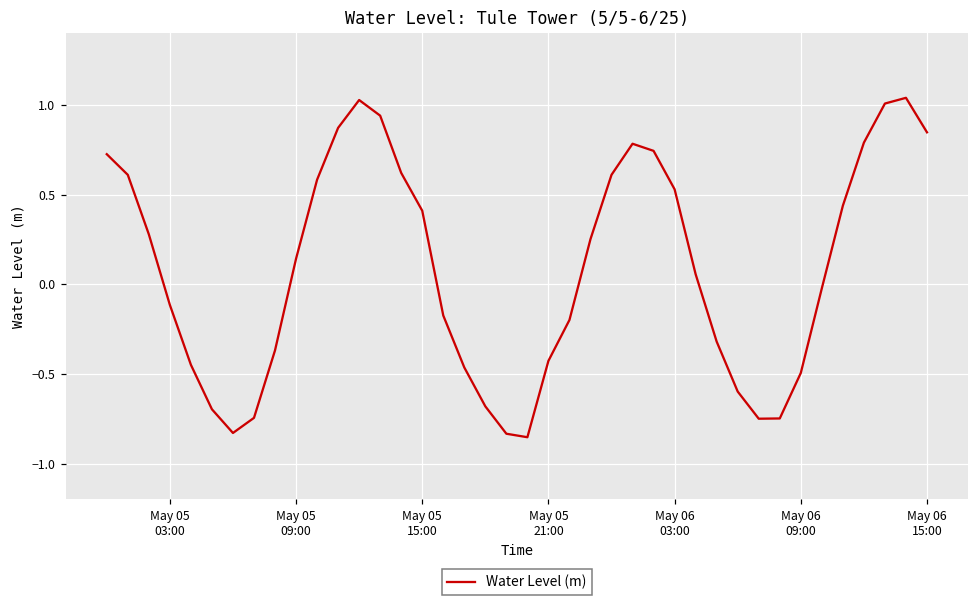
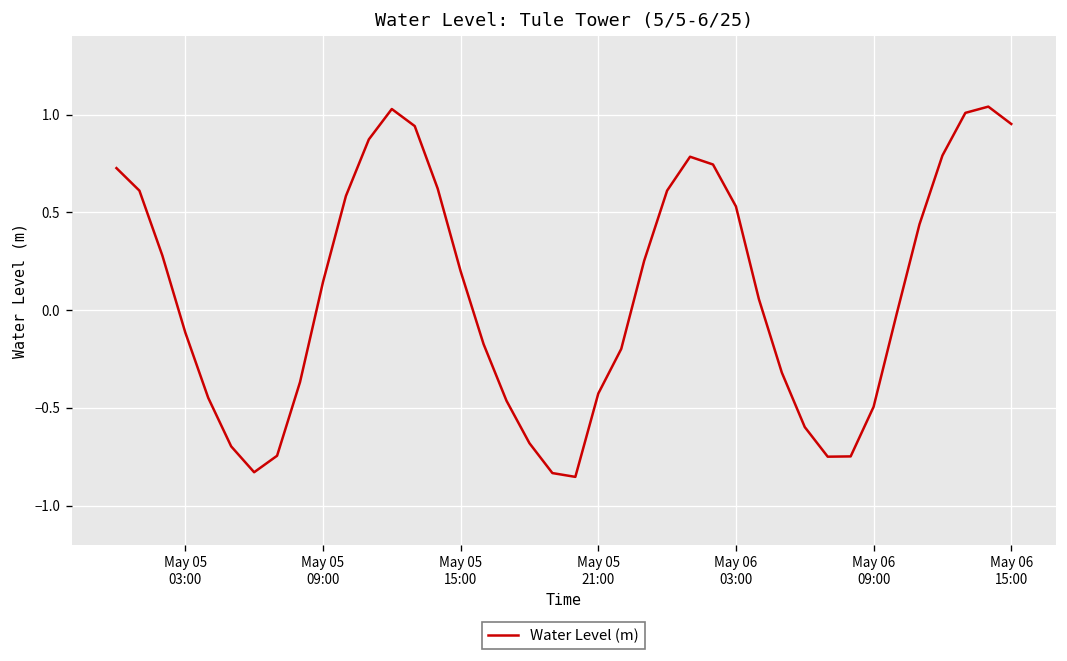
  {
    "May 05 03:00": -0.12,
    "May 05 09:00": 0.14,
-   "May 05 15:00": 0.41,
+   "May 05 15:00": 0.20,
    "May 05 21:00": -0.43,
    "May 06 03:00": 0.53,
    "May 06 09:00": -0.49,
-   "May 06 15:00": 0.85
+   "May 06 15:00": 0.95
  }
